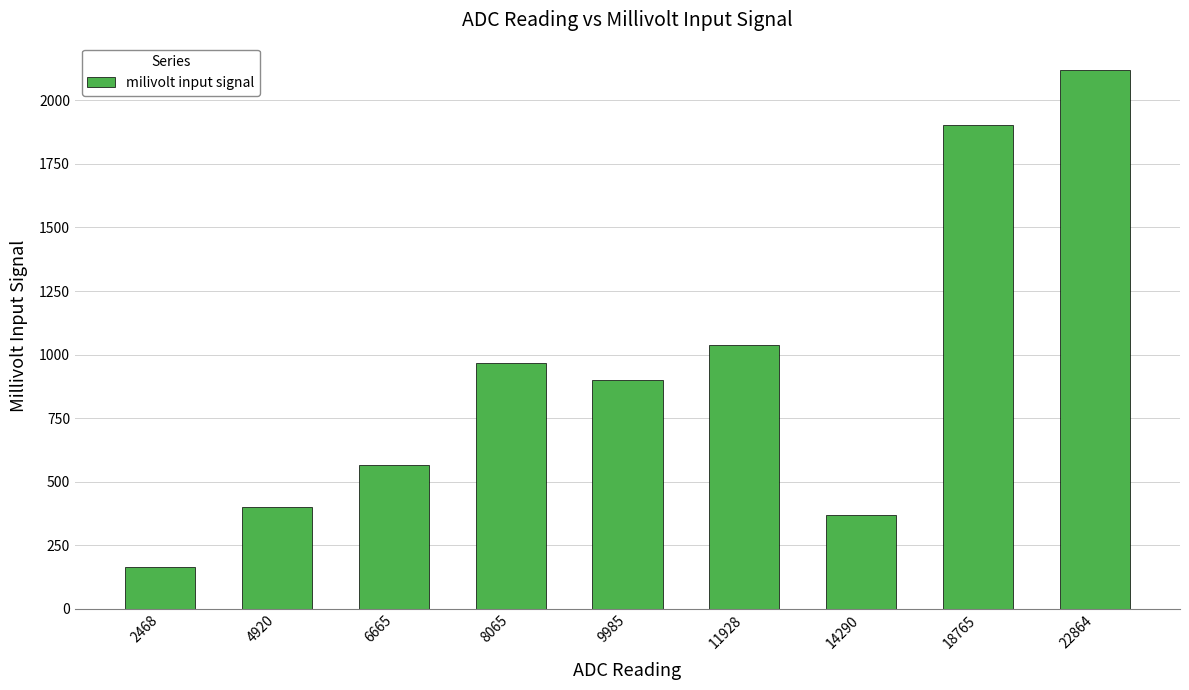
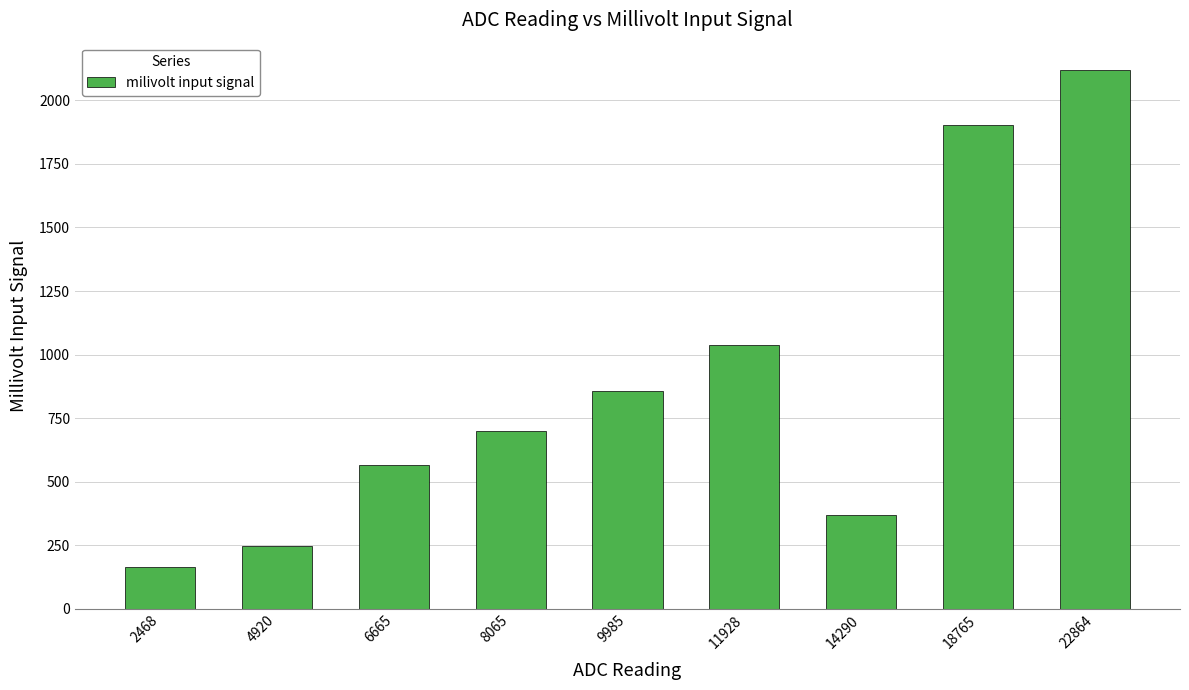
  {
    "2468": 170,
-   "4920": 400,
+   "4920": 250,
    "6665": 570,
-   "8065": 970,
-   "9985": 900,
+   "8065": 700,
+   "9985": 860,
    "11928": 1040,
    "14290": 370,
    "18765": 1900,
    "22864": 2120
  }
